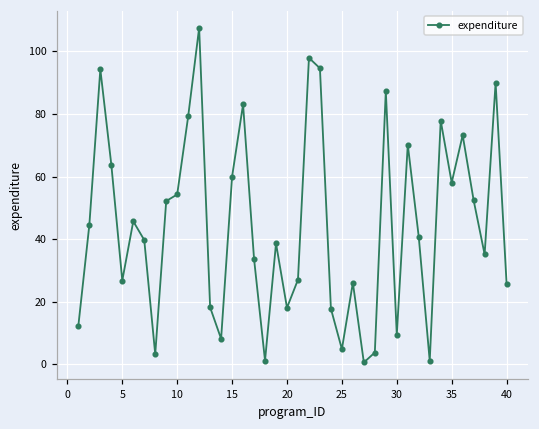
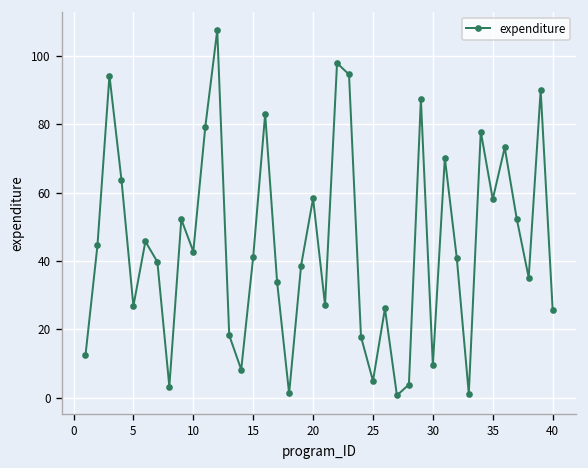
  {
    "5": 27,
-   "10": 54,
-   "15": 60,
-   "20": 18,
+   "10": 43,
+   "15": 41,
+   "20": 58,
    "25": 5,
    "30": 9,
    "35": 58,
    "40": 26
  }
